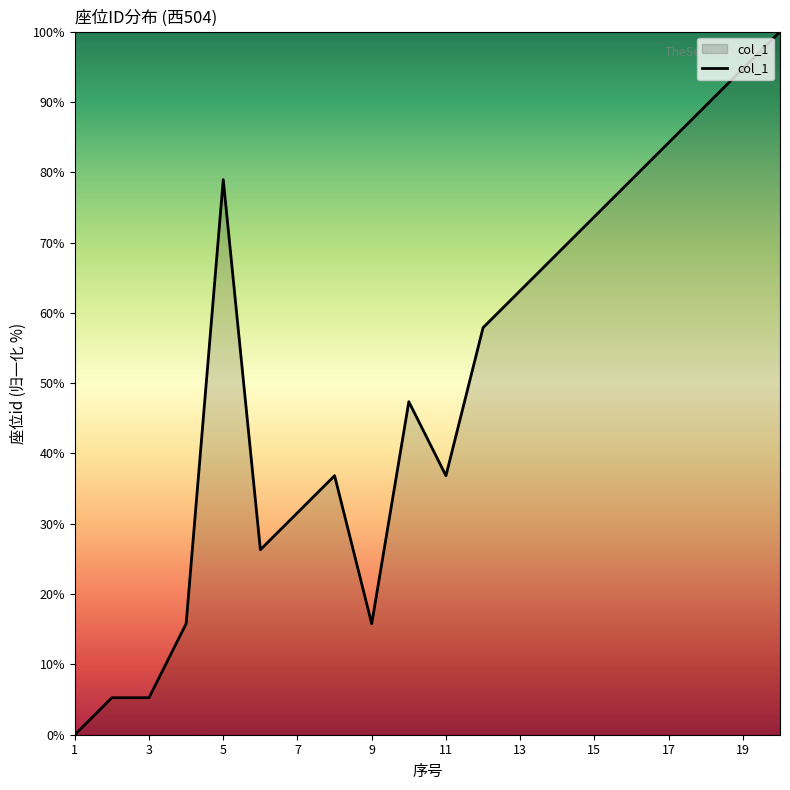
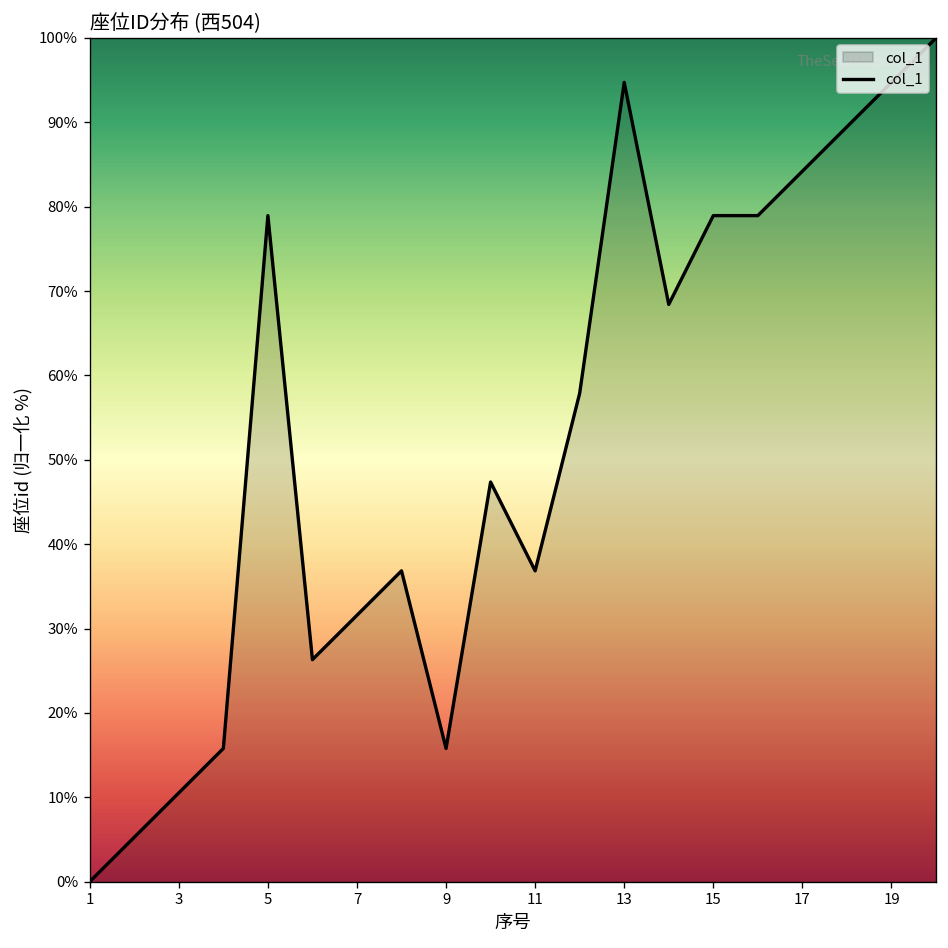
  {
    "1": "0%",
-   "3": "5%",
+   "3": "11%",
    "5": "79%",
    "7": "32%",
    "9": "16%",
    "11": "37%",
-   "13": "63%",
-   "15": "74%",
+   "13": "95%",
+   "15": "79%",
    "17": "84%"
  }
